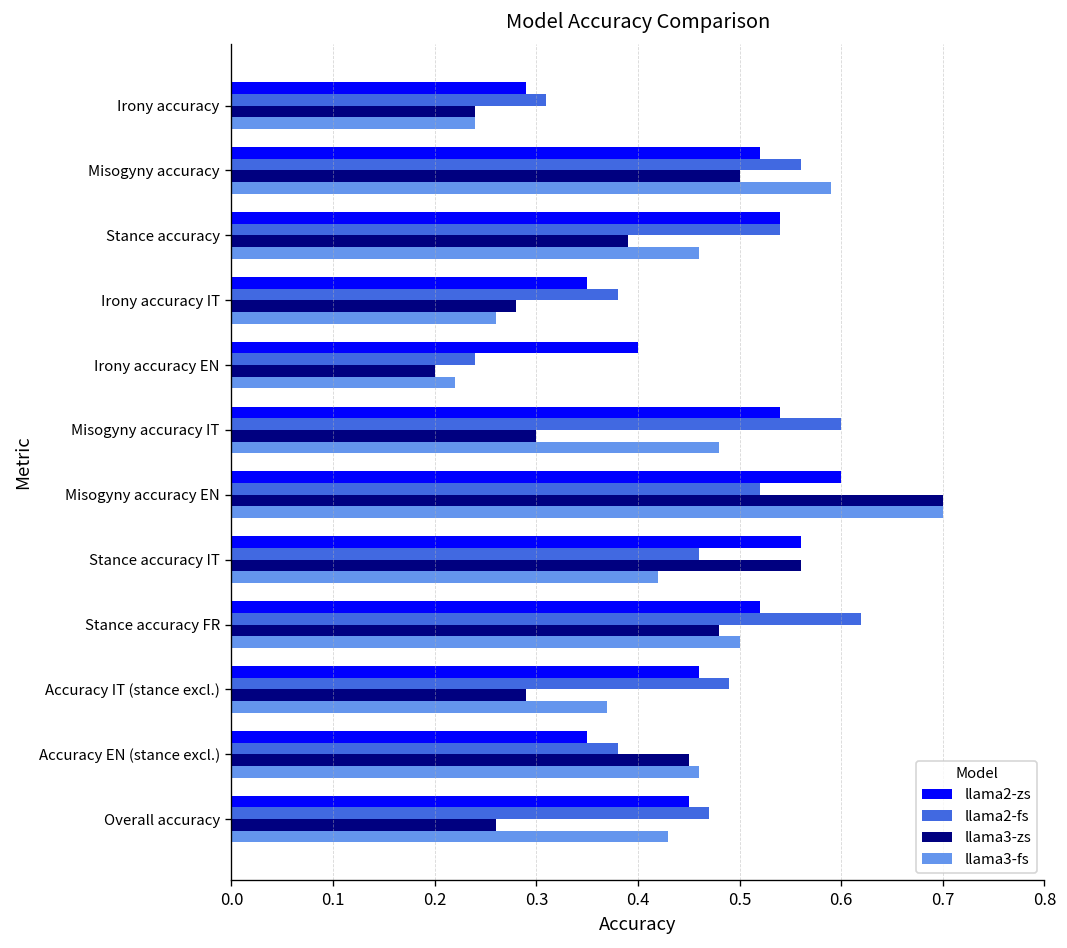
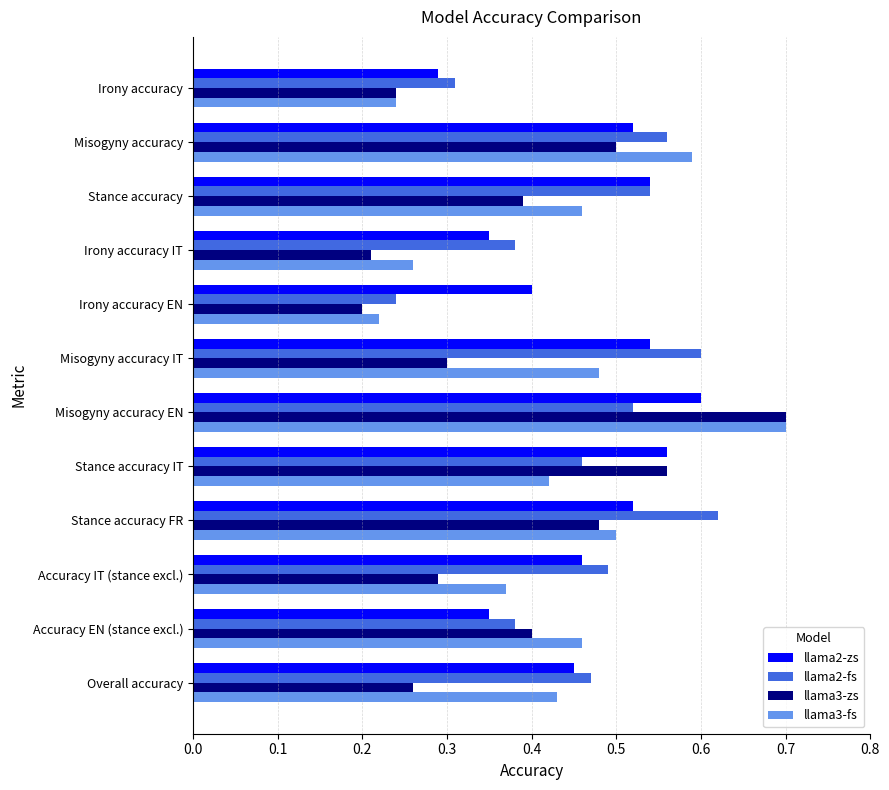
  {
    "llama2-zs": {
      "Irony accuracy": 0.29,
      "Misogyny accuracy": 0.52,
      "Stance accuracy": 0.54,
      "Irony accuracy IT": 0.35,
      "Irony accuracy EN": 0.40,
      "Misogyny accuracy IT": 0.54,
      "Misogyny accuracy EN": 0.60,
      "Stance accuracy IT": 0.56,
      "Stance accuracy FR": 0.52,
      "Accuracy IT (stance excl.)": 0.46,
      "Accuracy EN (stance excl.)": 0.35,
      "Overall accuracy": 0.45
    },
    "llama3-zs": {
      "Irony accuracy": 0.24,
      "Misogyny accuracy": 0.50,
      "Stance accuracy": 0.39,
-     "Irony accuracy IT": 0.28,
+     "Irony accuracy IT": 0.21,
      "Irony accuracy EN": 0.20,
      "Misogyny accuracy IT": 0.30,
      "Misogyny accuracy EN": 0.70,
      "Stance accuracy IT": 0.56,
      "Stance accuracy FR": 0.48,
      "Accuracy IT (stance excl.)": 0.29,
-     "Accuracy EN (stance excl.)": 0.45,
+     "Accuracy EN (stance excl.)": 0.40,
      "Overall accuracy": 0.26
    }
  }
